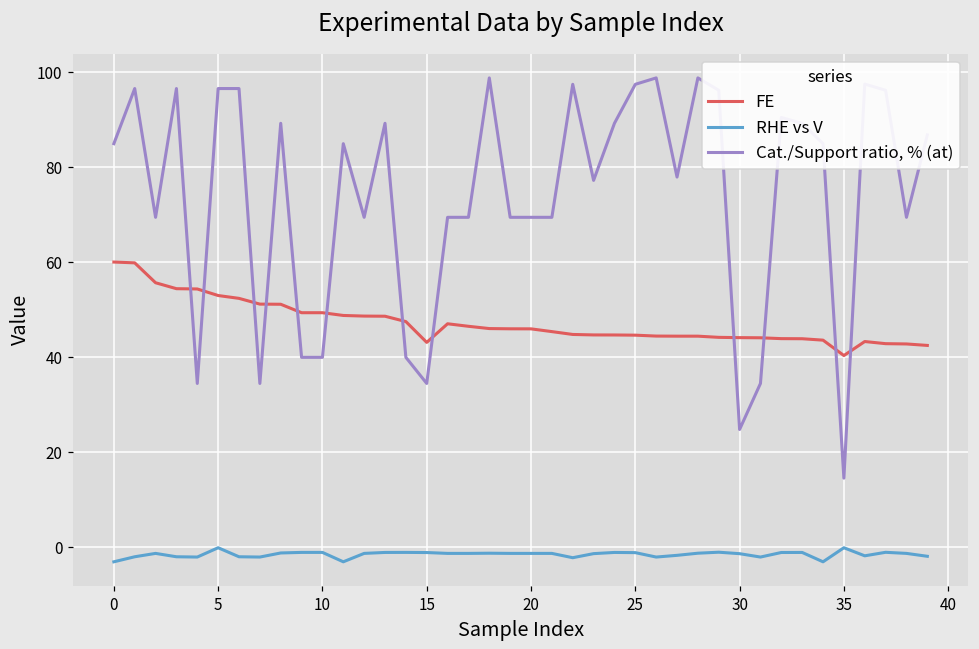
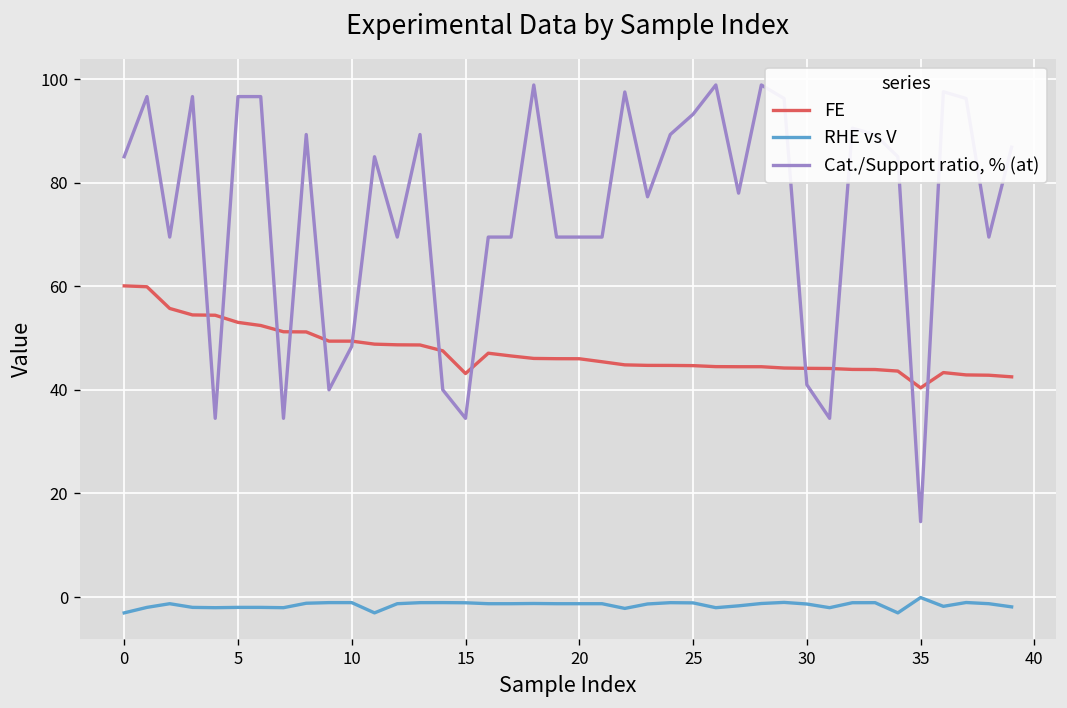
  {
    "FE": {
      "0": 60,
      "5": 53,
      "10": 49,
      "15": 43,
      "20": 46,
      "25": 45,
      "30": 44,
      "35": 40
    },
    "RHE vs V": {
      "0": -3,
-     "5": 0,
+     "5": -2,
      "10": -1,
      "15": -1,
      "20": -1,
      "25": -1,
      "30": -1,
      "35": 0
    },
    "Cat./Support ratio, % (at)": {
      "0": 85,
      "5": 97,
-     "10": 40,
+     "10": 48,
      "15": 35,
      "20": 69,
-     "25": 98,
-     "30": 25,
+     "25": 93,
+     "30": 41,
      "35": 15
    }
  }
